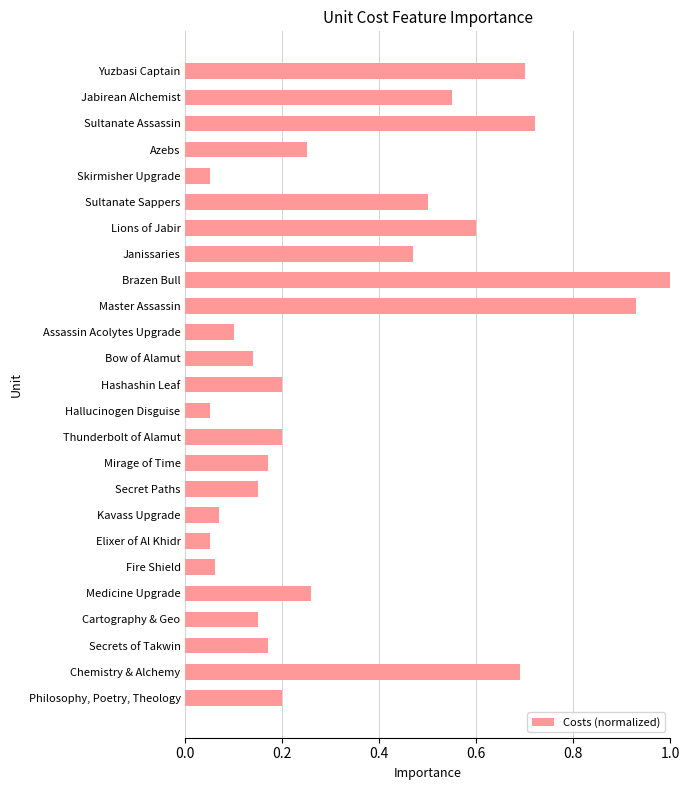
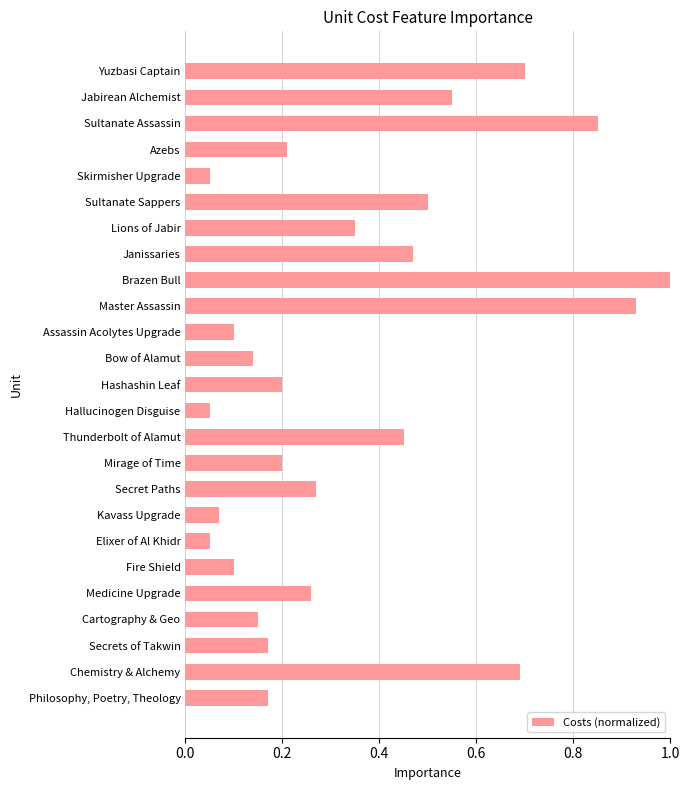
  {
    "Yuzbasi Captain": 0.70,
    "Jabirean Alchemist": 0.55,
-   "Sultanate Assassin": 0.72,
-   "Azebs": 0.25,
+   "Sultanate Assassin": 0.85,
+   "Azebs": 0.21,
    "Skirmisher Upgrade": 0.05,
    "Sultanate Sappers": 0.50,
-   "Lions of Jabir": 0.60,
+   "Lions of Jabir": 0.35,
    "Janissaries": 0.47,
    "Brazen Bull": 1.00,
    "Master Assassin": 0.93,
    "Assassin Acolytes Upgrade": 0.10,
    "Bow of Alamut": 0.14,
    "Hashashin Leaf": 0.20,
    "Hallucinogen Disguise": 0.05,
-   "Thunderbolt of Alamut": 0.20,
-   "Mirage of Time": 0.17,
-   "Secret Paths": 0.15,
+   "Thunderbolt of Alamut": 0.45,
+   "Mirage of Time": 0.20,
+   "Secret Paths": 0.27,
    "Kavass Upgrade": 0.07,
    "Elixer of Al Khidr": 0.05,
-   "Fire Shield": 0.06,
+   "Fire Shield": 0.10,
    "Medicine Upgrade": 0.26,
    "Cartography & Geo": 0.15,
    "Secrets of Takwin": 0.17,
    "Chemistry & Alchemy": 0.69,
-   "Philosophy, Poetry, Theology": 0.20
+   "Philosophy, Poetry, Theology": 0.17
  }
